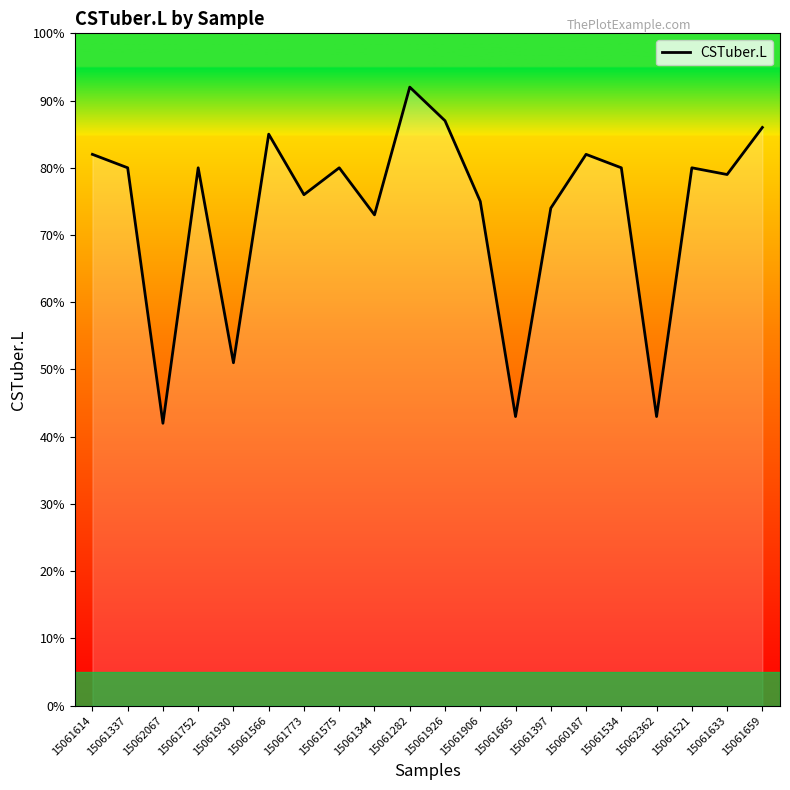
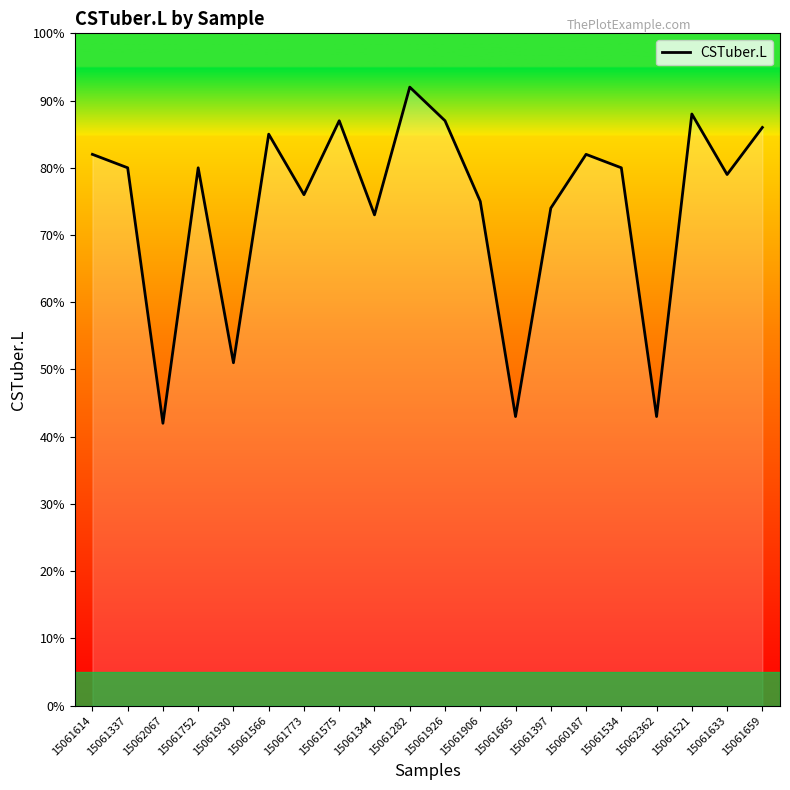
  {
    "15061614": "82%",
    "15061337": "80%",
    "15062067": "42%",
    "15061752": "80%",
    "15061930": "51%",
    "15061566": "85%",
    "15061773": "76%",
-   "15061575": "80%",
+   "15061575": "87%",
    "15061344": "73%",
    "15061282": "92%",
    "15061926": "87%",
    "15061906": "75%",
    "15061665": "43%",
    "15061397": "74%",
    "15060187": "82%",
    "15061534": "80%",
    "15062362": "43%",
-   "15061521": "80%",
+   "15061521": "88%",
    "15061633": "79%",
    "15061659": "86%"
  }
